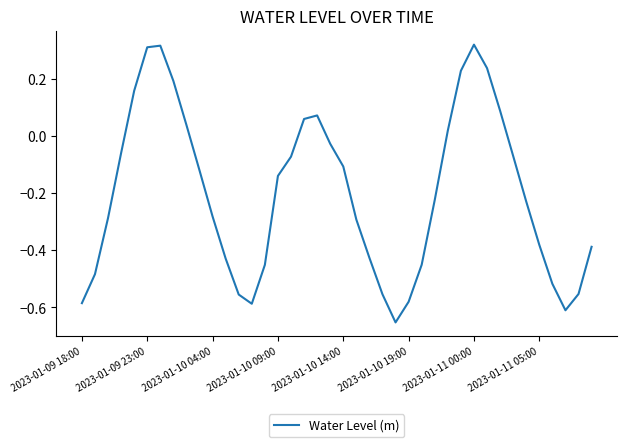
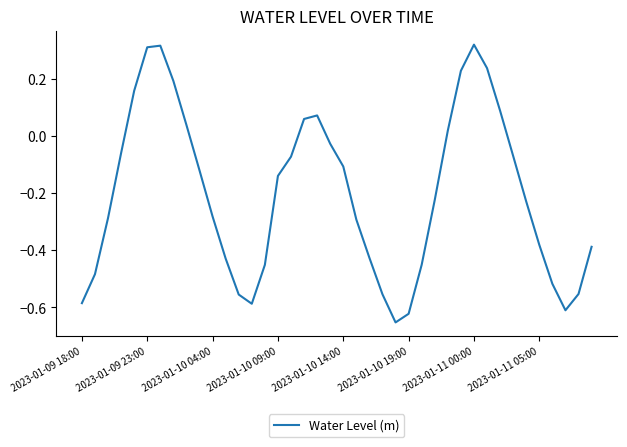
  {
    "2023-01-09 18:00": -0.58,
    "2023-01-09 23:00": 0.31,
    "2023-01-10 04:00": -0.28,
    "2023-01-10 09:00": -0.14,
    "2023-01-10 14:00": -0.11,
-   "2023-01-10 19:00": -0.58,
+   "2023-01-10 19:00": -0.62,
    "2023-01-11 00:00": 0.32,
    "2023-01-11 05:00": -0.38
  }
